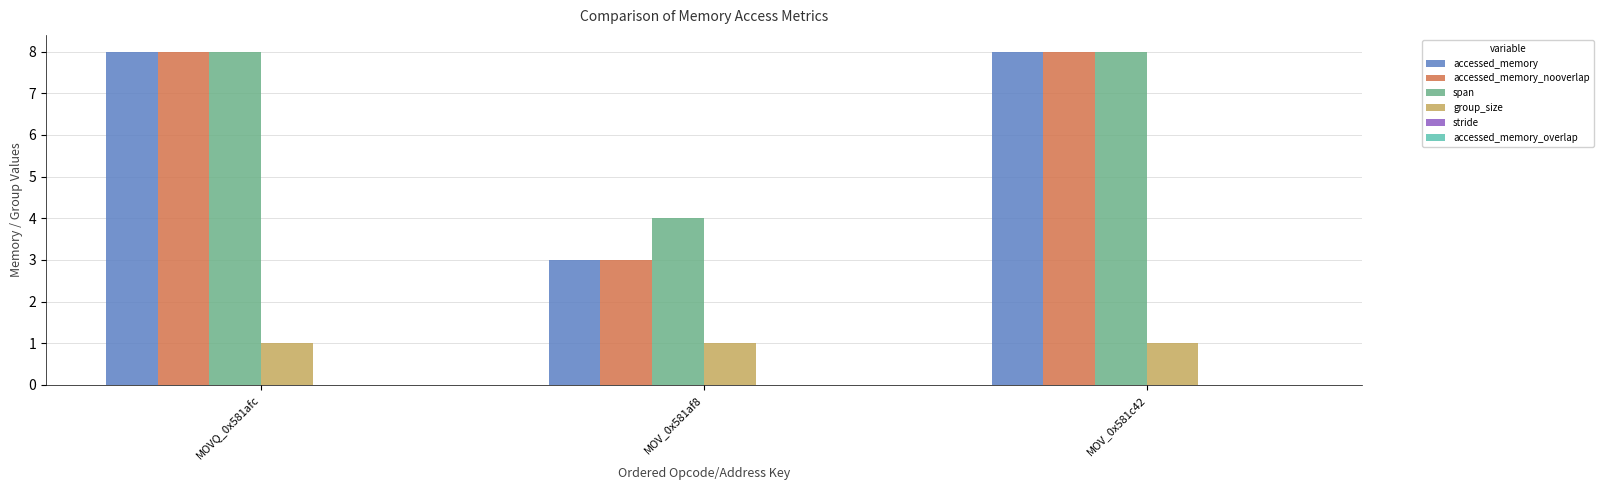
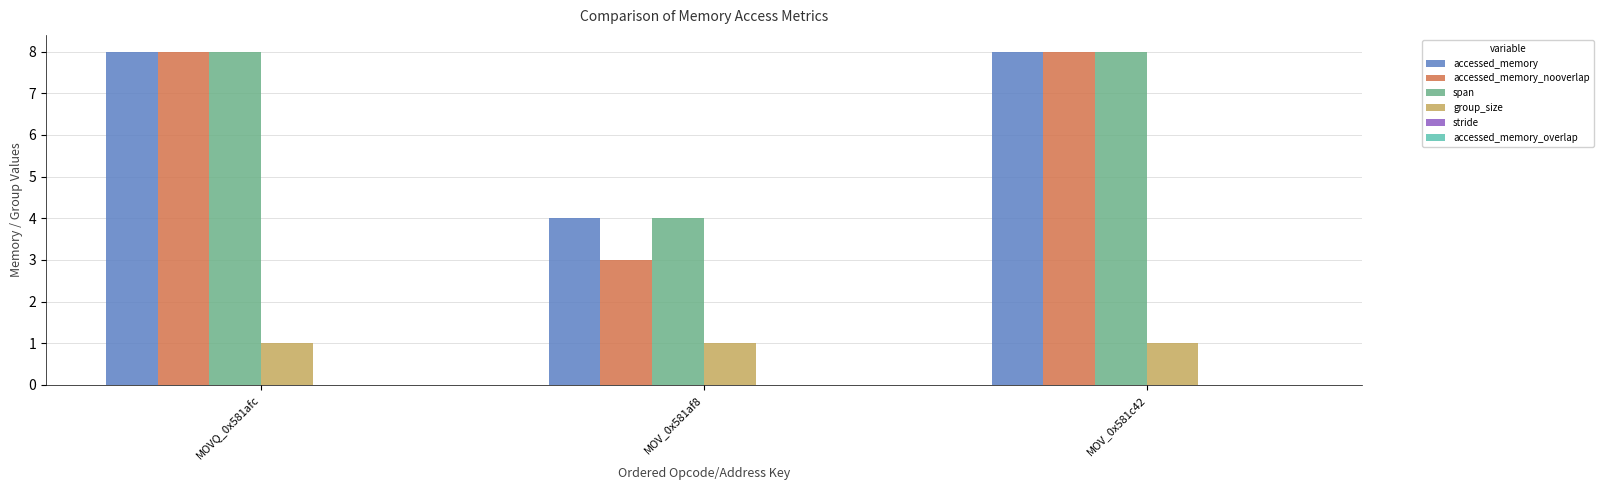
  {
    "accessed_memory": {
      "MOVQ_0x581afc": 8,
-     "MOV_0x581af8": 3,
+     "MOV_0x581af8": 4,
      "MOV_0x581c42": 8
    },
    "stride": {
      "MOVQ_0x581afc": 0,
      "MOV_0x581af8": 0,
      "MOV_0x581c42": 0
    }
  }
